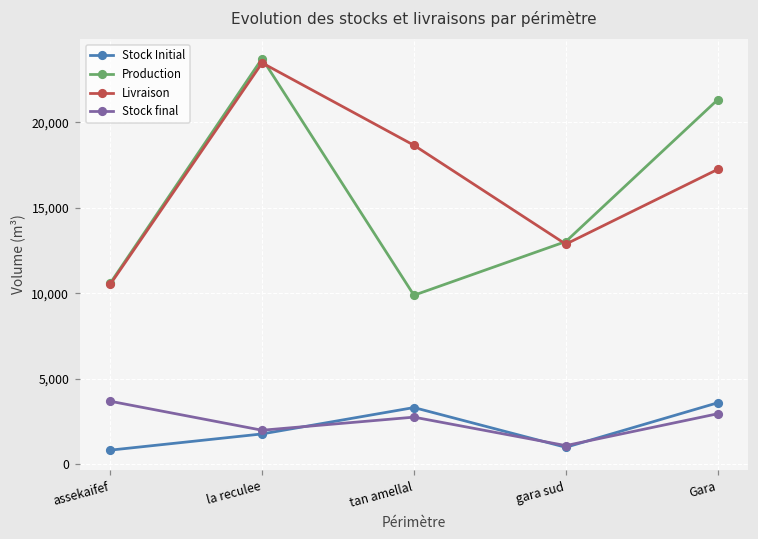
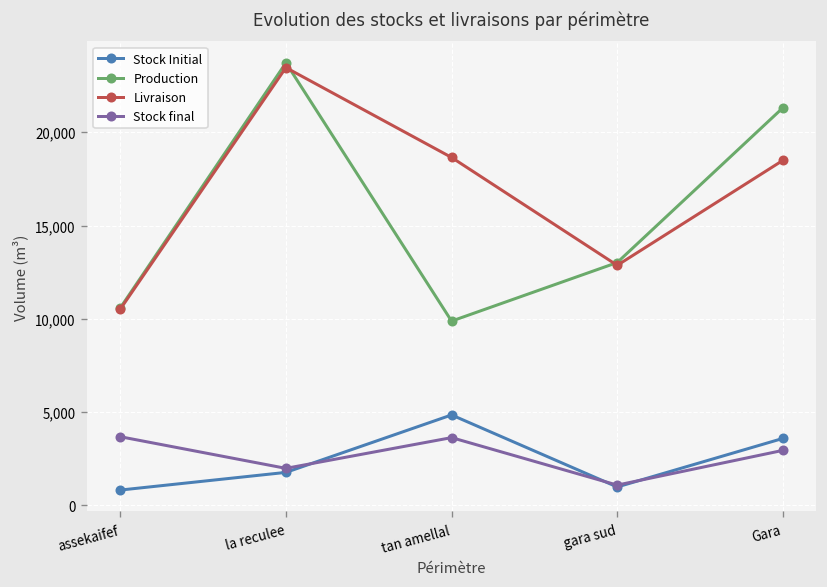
  {
    "Stock Initial": {
      "assekaifef": "800",
      "la reculee": "1,800",
-     "tan amellal": "3,300",
+     "tan amellal": "4,800",
      "Gara": "3,600"
    },
    "Production": {
      "la reculee": "23,700",
      "tan amellal": "9,900",
      "Gara": "21,300"
    },
    "Livraison": {
      "la reculee": "23,500",
      "tan amellal": "18,600",
-     "Gara": "17,200"
+     "Gara": "18,500"
    },
    "Stock final": {
      "assekaifef": "3,700",
      "la reculee": "2,000",
-     "tan amellal": "2,700",
+     "tan amellal": "3,600",
      "Gara": "2,900"
    }
  }
